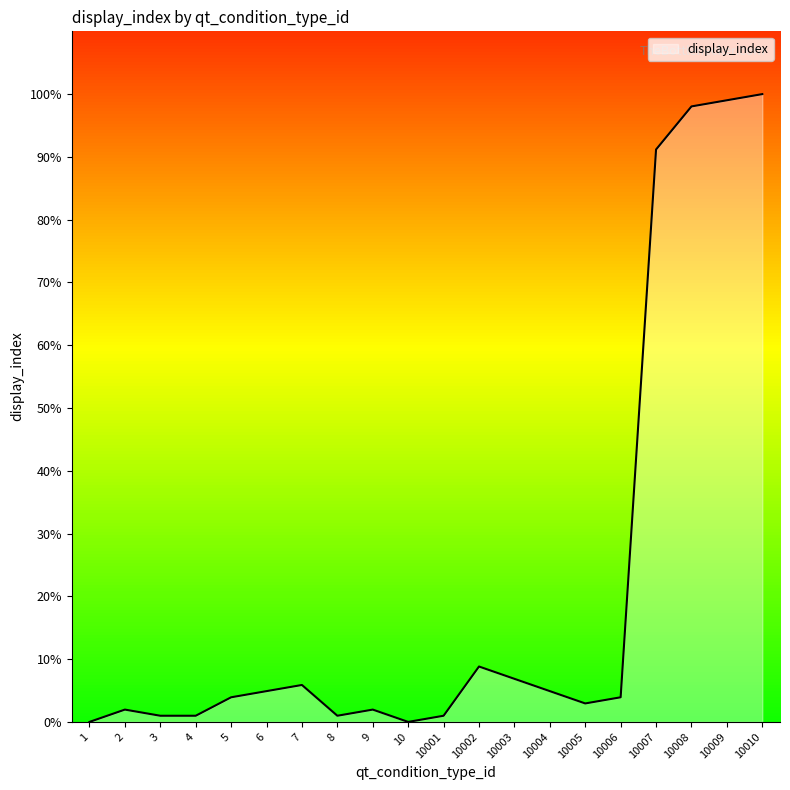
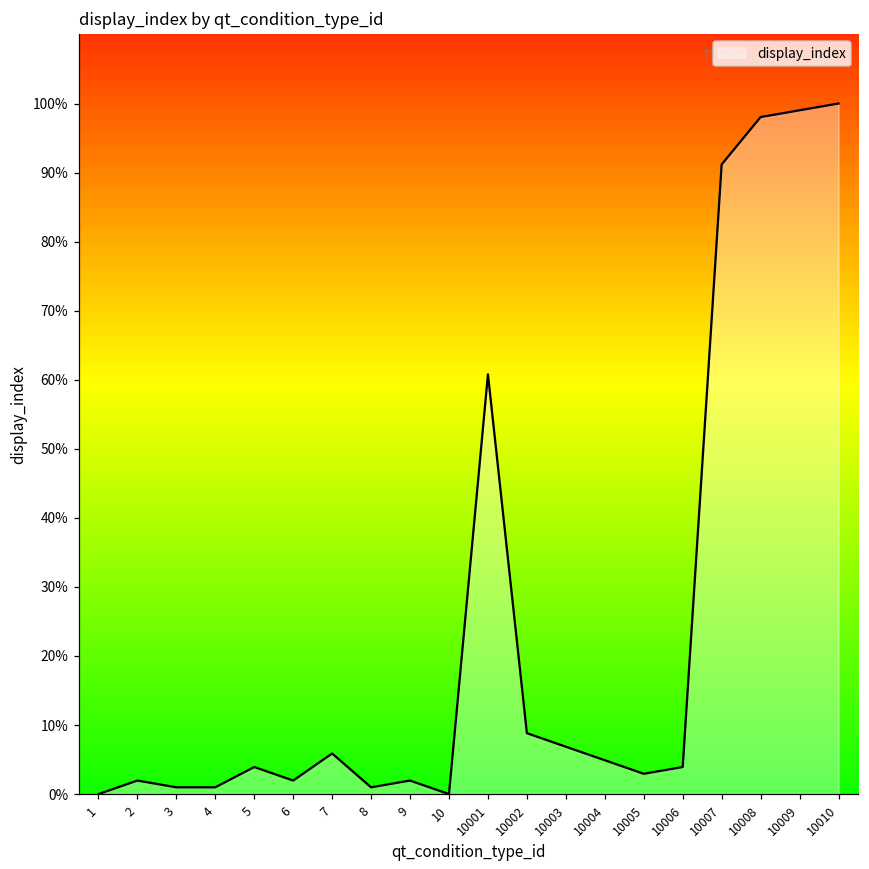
  {
    "1": "0%",
    "2": "2%",
    "3": "1%",
    "4": "1%",
    "5": "4%",
-   "6": "5%",
+   "6": "2%",
    "7": "6%",
    "8": "1%",
    "9": "2%",
    "10": "0%",
-   "10001": "1%",
+   "10001": "61%",
    "10002": "9%",
    "10003": "7%",
    "10004": "5%",
    "10005": "3%",
    "10006": "4%",
    "10007": "91%",
    "10008": "98%",
    "10009": "99%",
    "10010": "100%"
  }
